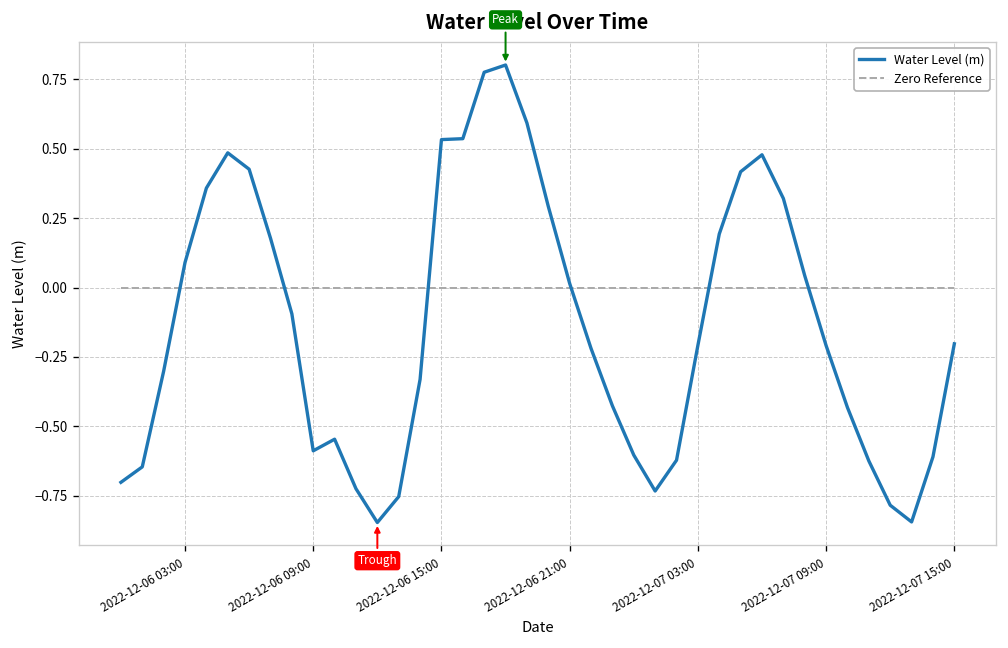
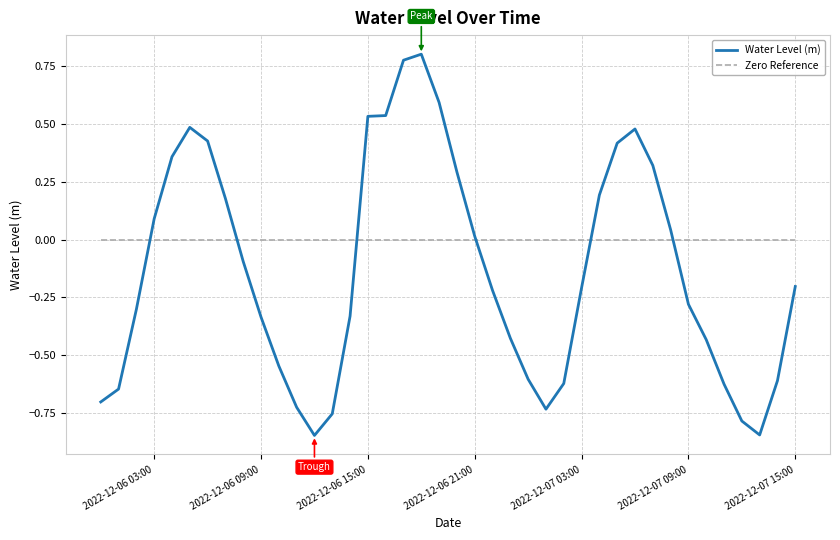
  {
    "Water Level (m)": {
      "2022-12-06 03:00": 0.09,
-     "2022-12-06 09:00": -0.59,
+     "2022-12-06 09:00": -0.33,
      "2022-12-06 15:00": 0.53,
      "2022-12-06 21:00": 0.01,
      "2022-12-07 03:00": -0.21,
-     "2022-12-07 09:00": -0.21,
+     "2022-12-07 09:00": -0.28,
      "2022-12-07 15:00": -0.20
    },
    "Zero Reference": {
      "2022-12-06 03:00": 0.00,
      "2022-12-06 09:00": 0.00,
      "2022-12-06 15:00": 0.00,
      "2022-12-06 21:00": 0.00,
      "2022-12-07 03:00": 0.00,
      "2022-12-07 09:00": 0.00,
      "2022-12-07 15:00": 0.00
    }
  }
